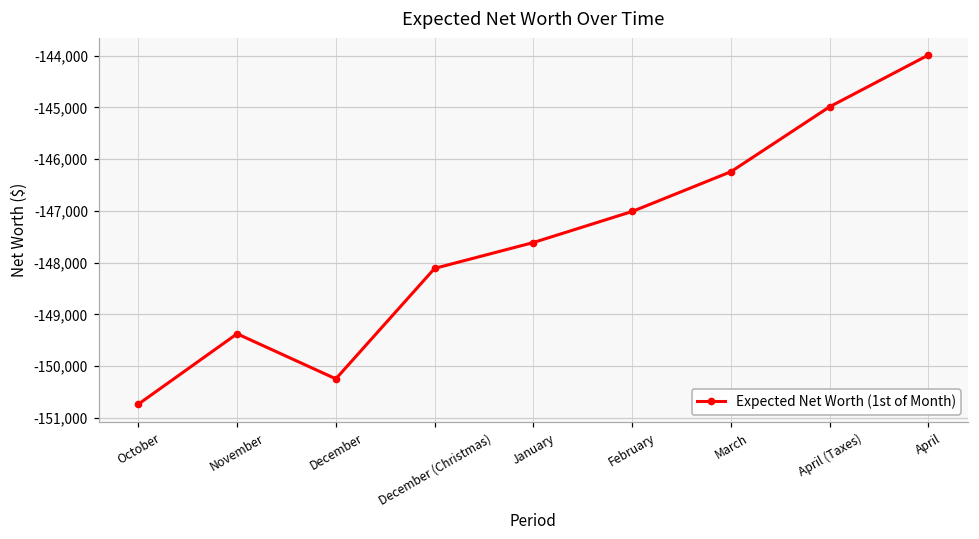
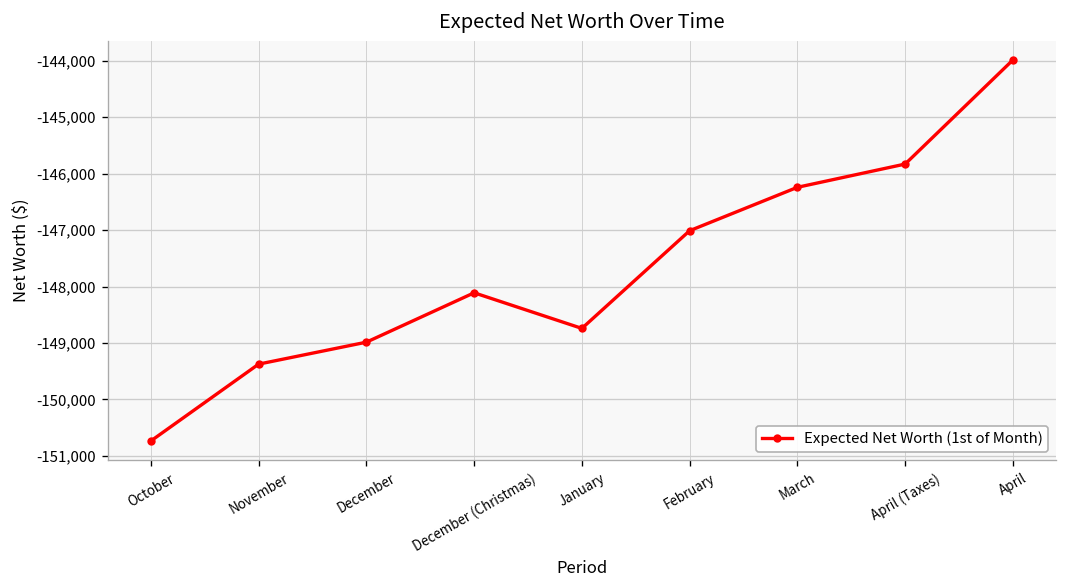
  {
    "October": "-150,700",
    "November": "-149,400",
-   "December": "-150,200",
+   "December": "-149,000",
    "December (Christmas)": "-148,100",
-   "January": "-147,600",
+   "January": "-148,700",
    "February": "-147,000",
    "March": "-146,200",
-   "April (Taxes)": "-145,000",
+   "April (Taxes)": "-145,800",
    "April": "-144,000"
  }
